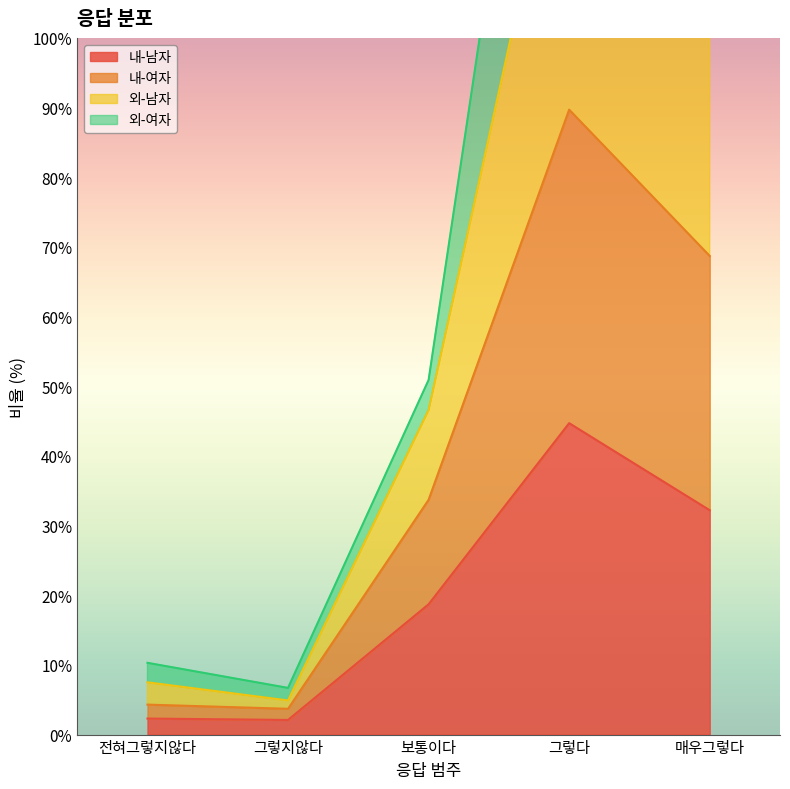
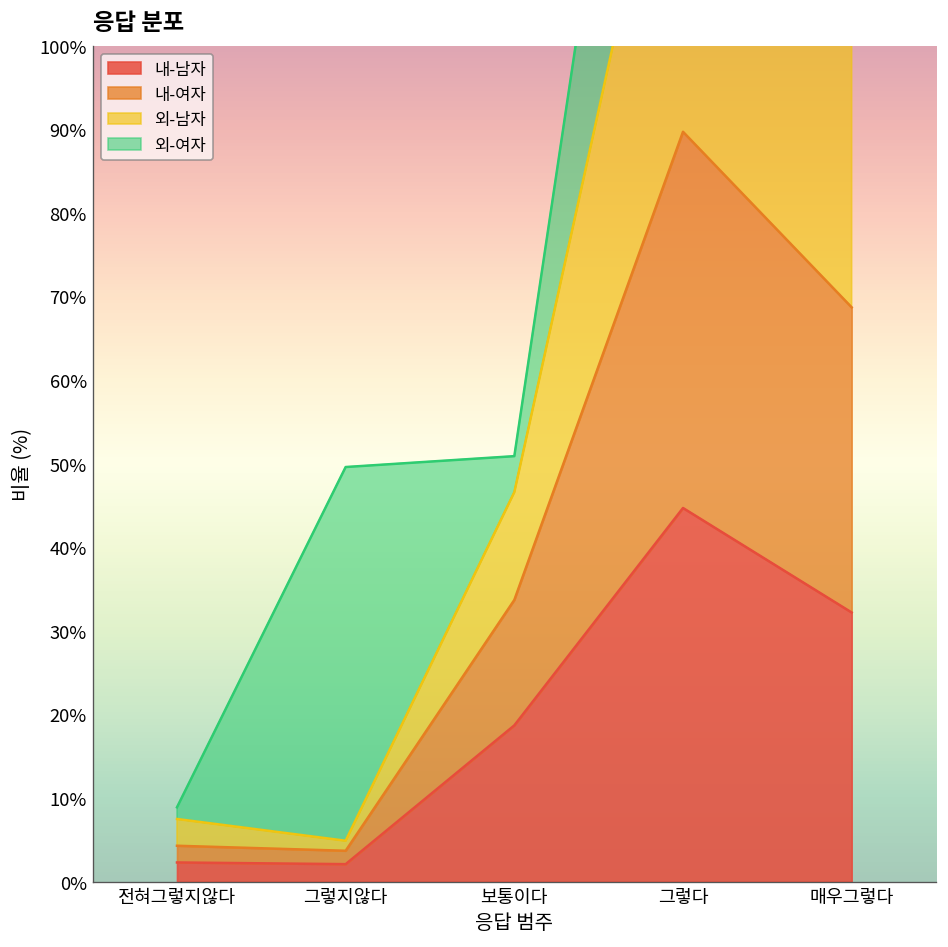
  {
    "외-여자": {
-     "전혀그렇지않다": "3%",
-     "그렇지않다": "2%",
+     "전혀그렇지않다": "1%",
+     "그렇지않다": "45%",
      "보통이다": "4%"
    }
  }
